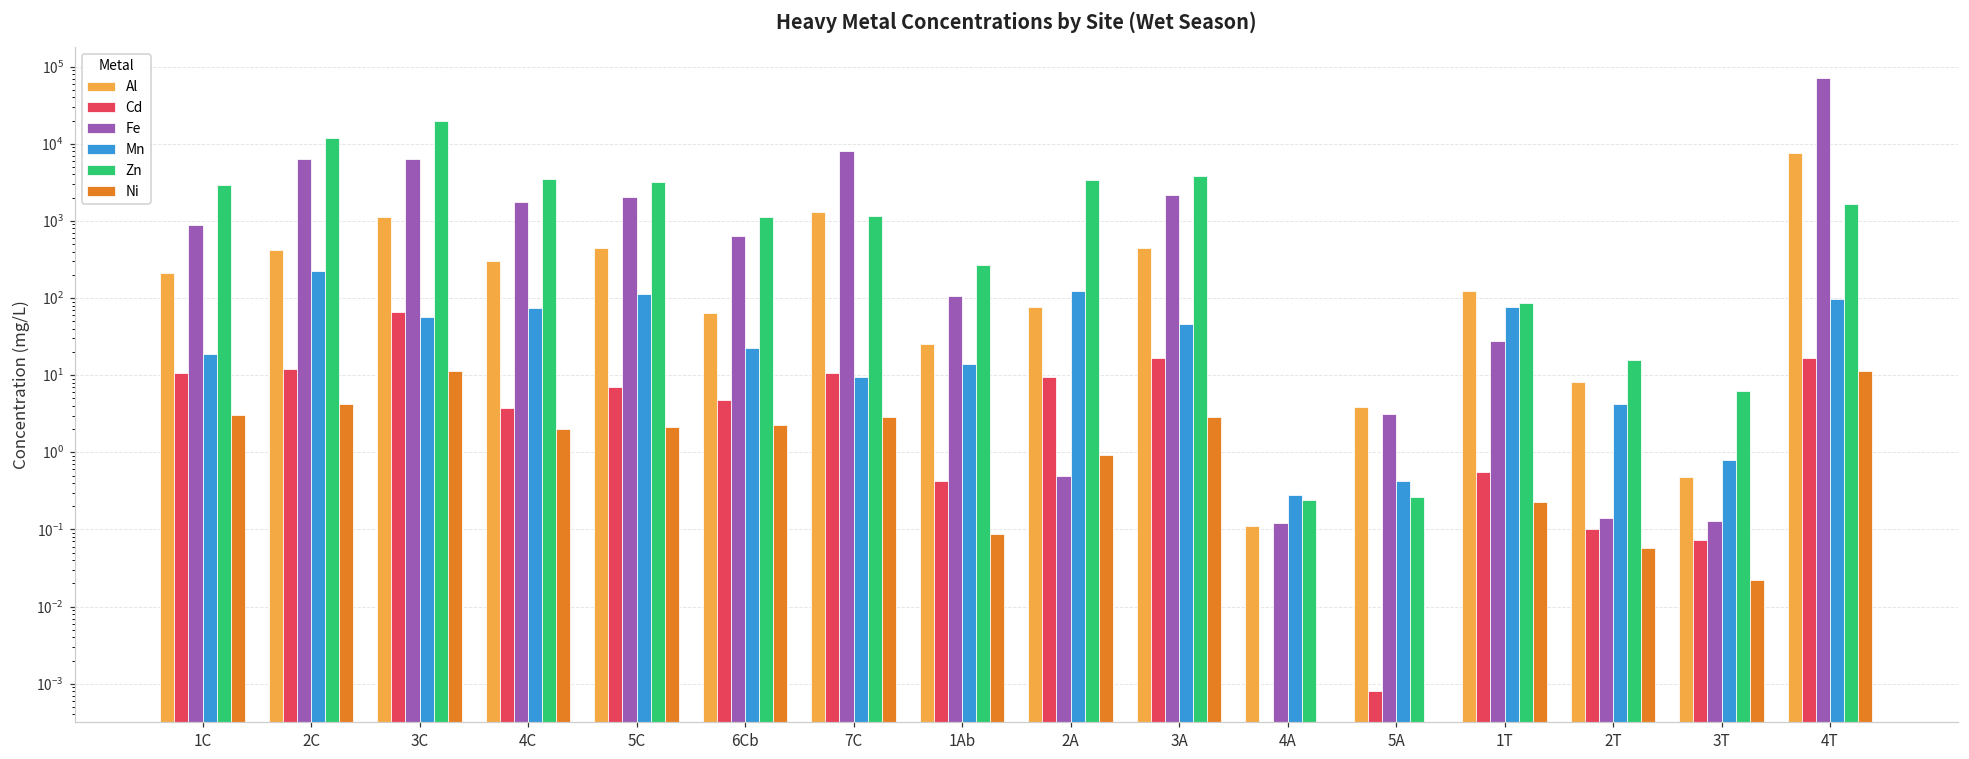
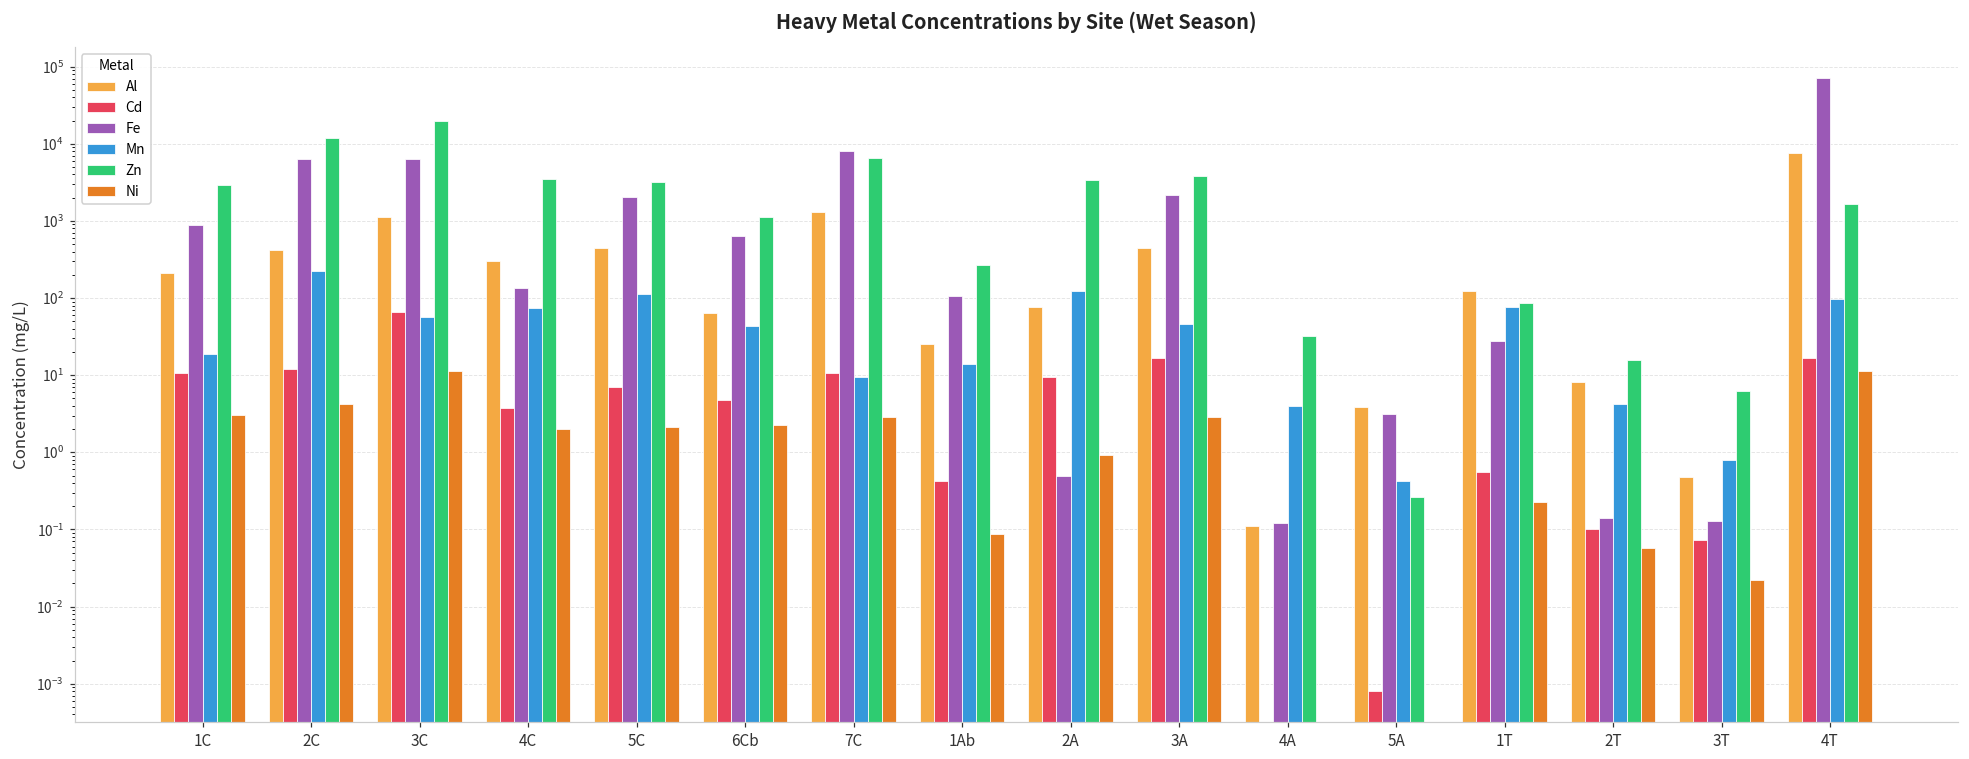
  {
    "Cd": {
      "1C": 11,
      "2C": 12,
      "3C": 70,
      "4C": 4,
      "5C": 7,
      "6Cb": 5,
      "7C": 11,
      "1Ab": 0.4,
      "2A": 9,
      "3A": 17,
      "5A": 0.0008,
      "1T": 0.6,
      "2T": 0.10,
      "3T": 0.07,
      "4T": 17
    },
    "Fe": {
      "1C": 900,
      "2C": 6000,
      "3C": 6000,
-     "4C": 1800,
+     "4C": 130,
      "5C": 2100,
      "6Cb": 600,
      "7C": 8000,
      "1Ab": 110,
      "2A": 0.5,
      "3A": 2100,
      "4A": 0.12,
      "5A": 3,
      "1T": 28,
      "2T": 0.14,
      "3T": 0.13,
      "4T": 70000
    },
    "Mn": {
      "1C": 19,
      "2C": 220,
      "3C": 60,
      "4C": 70,
      "5C": 110,
-     "6Cb": 23,
+     "6Cb": 40,
      "7C": 10,
      "1Ab": 14,
      "2A": 120,
      "3A": 50,
-     "4A": 0.28,
+     "4A": 4,
      "5A": 0.4,
      "1T": 80,
      "2T": 4,
      "3T": 0.8,
      "4T": 100
    },
    "Zn": {
      "1C": 2900,
      "2C": 12000,
      "3C": 20000,
      "4C": 3000,
      "5C": 3000,
      "6Cb": 1100,
-     "7C": 1200,
+     "7C": 7000,
      "1Ab": 270,
      "2A": 3000,
      "3A": 4000,
-     "4A": 0.24,
+     "4A": 30,
      "5A": 0.26,
      "1T": 90,
      "2T": 16,
      "3T": 6,
      "4T": 1700
    }
  }
